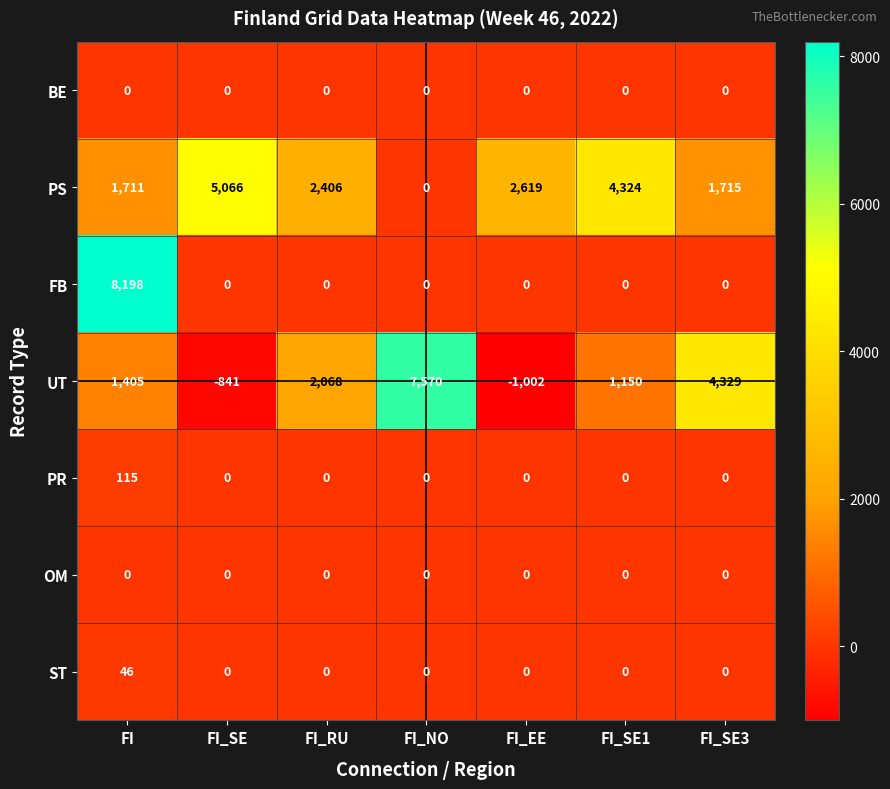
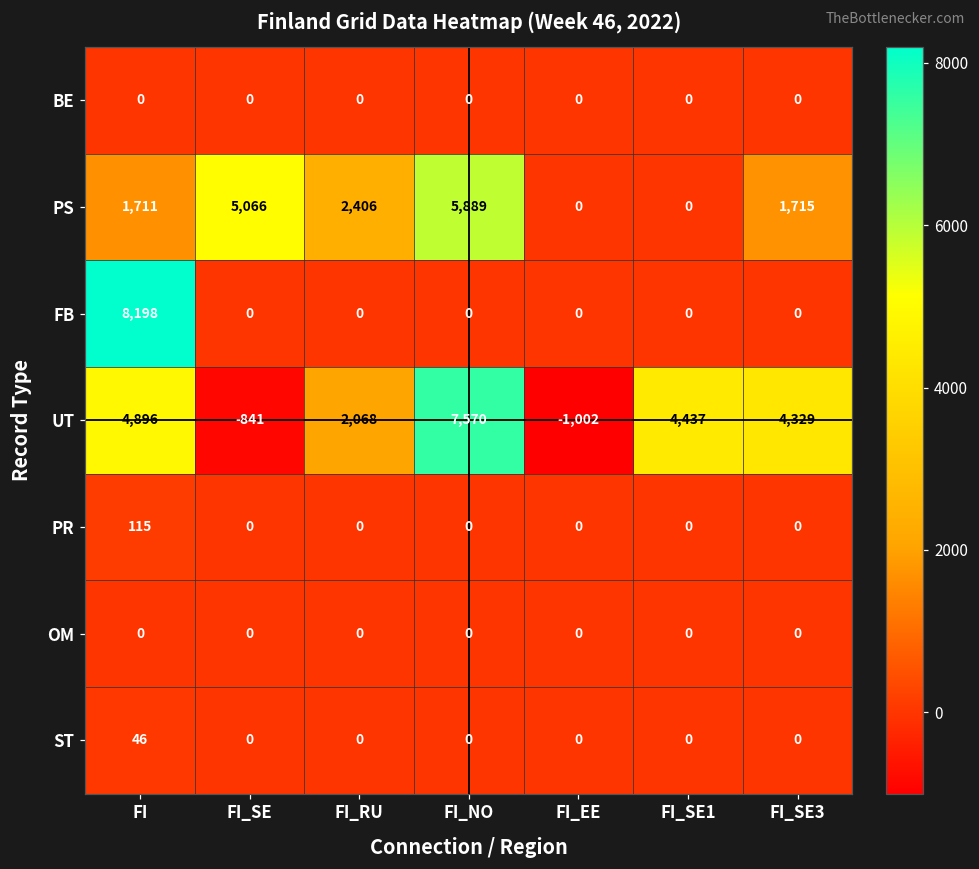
  {
    "BE": {
      "FI": "0",
      "FI_SE": "0",
      "FI_RU": "0",
      "FI_NO": "0",
      "FI_EE": "0",
      "FI_SE1": "0",
      "FI_SE3": "0"
    },
    "PS": {
      "FI": "1,711",
      "FI_SE": "5,066",
      "FI_RU": "2,406",
-     "FI_NO": "0",
-     "FI_EE": "2,619",
-     "FI_SE1": "4,324",
+     "FI_NO": "5,889",
+     "FI_EE": "0",
+     "FI_SE1": "0",
      "FI_SE3": "1,715"
    },
    "FB": {
      "FI": "8,198",
      "FI_SE": "0",
      "FI_RU": "0",
      "FI_NO": "0",
      "FI_EE": "0",
      "FI_SE1": "0",
      "FI_SE3": "0"
    },
    "UT": {
-     "FI": "1,405",
+     "FI": "4,896",
      "FI_SE": "-841",
      "FI_RU": "2,068",
      "FI_NO": "7,570",
      "FI_EE": "-1,002",
-     "FI_SE1": "1,150",
+     "FI_SE1": "4,437",
      "FI_SE3": "4,329"
    },
    "PR": {
      "FI": "115",
      "FI_SE": "0",
      "FI_RU": "0",
      "FI_NO": "0",
      "FI_EE": "0",
      "FI_SE1": "0",
      "FI_SE3": "0"
    },
    "OM": {
      "FI": "0",
      "FI_SE": "0",
      "FI_RU": "0",
      "FI_NO": "0",
      "FI_EE": "0",
      "FI_SE1": "0",
      "FI_SE3": "0"
    },
    "ST": {
      "FI": "46",
      "FI_SE": "0",
      "FI_RU": "0",
      "FI_NO": "0",
      "FI_EE": "0",
      "FI_SE1": "0",
      "FI_SE3": "0"
    }
  }
